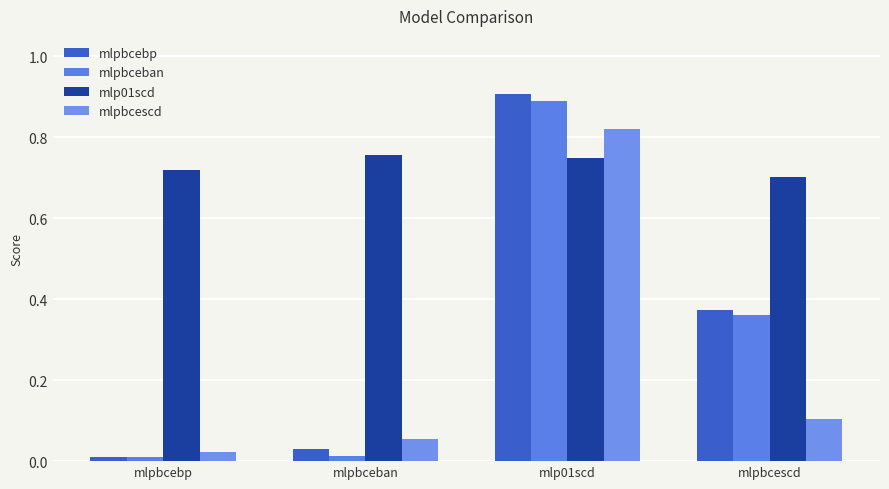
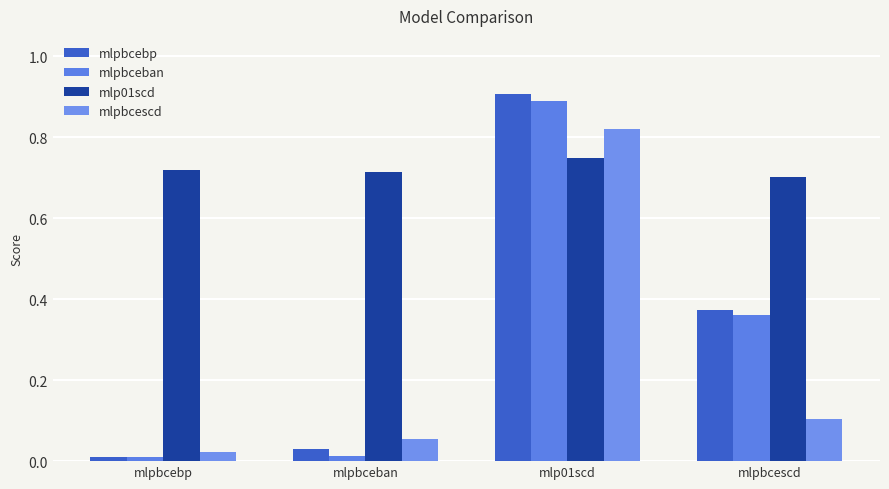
  {
    "mlp01scd": {
      "mlpbcebp": 0.72,
-     "mlpbceban": 0.76,
+     "mlpbceban": 0.72,
      "mlp01scd": 0.75,
      "mlpbcescd": 0.70
    }
  }
